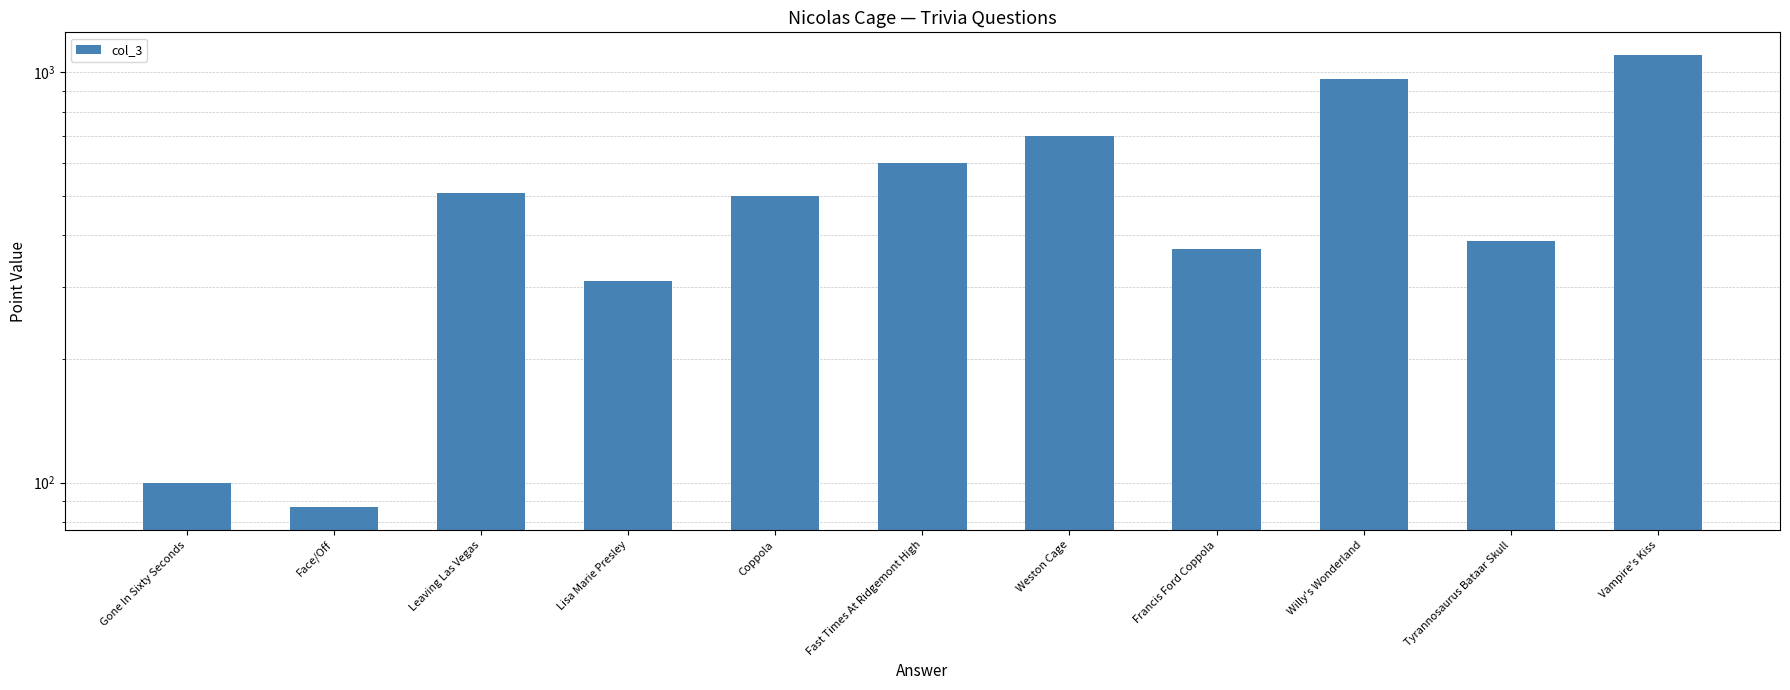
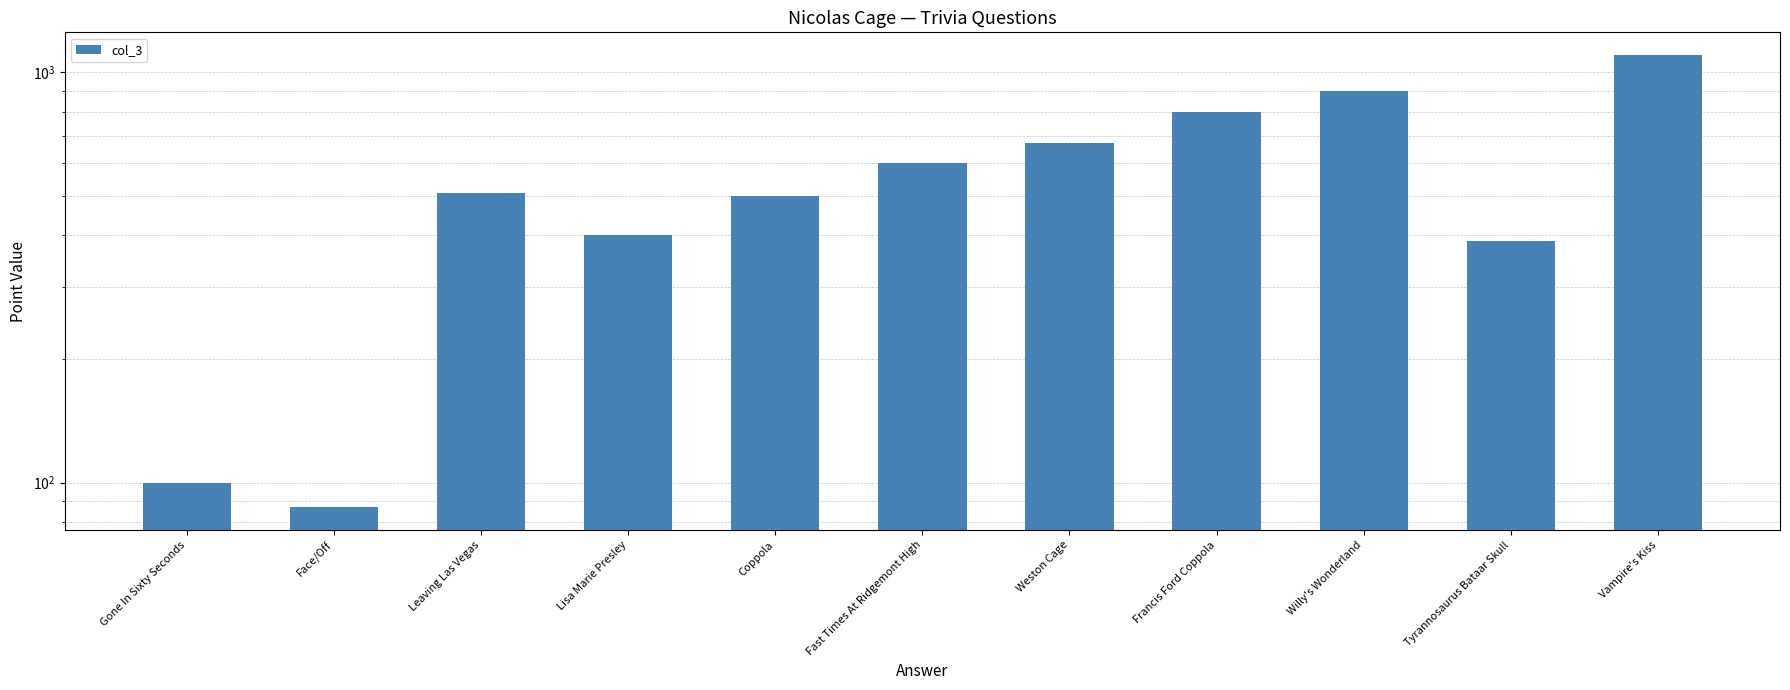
  {
    "Gone In Sixty Seconds": 100,
    "Face/Off": 87,
    "Leaving Las Vegas": 510,
-   "Lisa Marie Presley": 310,
+   "Lisa Marie Presley": 400,
    "Coppola": 500,
    "Fast Times At Ridgemont High": 600,
-   "Weston Cage": 700,
-   "Francis Ford Coppola": 370,
-   "Willy's Wonderland": 960,
+   "Weston Cage": 670,
+   "Francis Ford Coppola": 800,
+   "Willy's Wonderland": 900,
    "Tyrannosaurus Bataar Skull": 390,
    "Vampire's Kiss": 1100
  }
